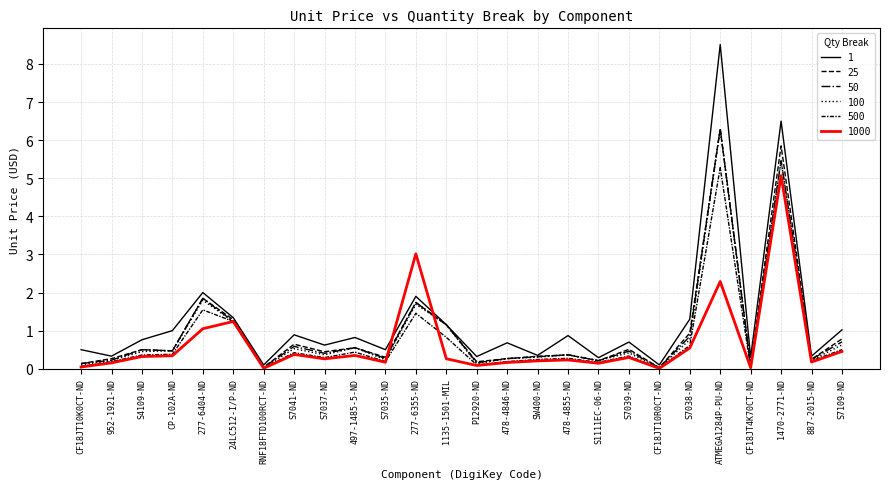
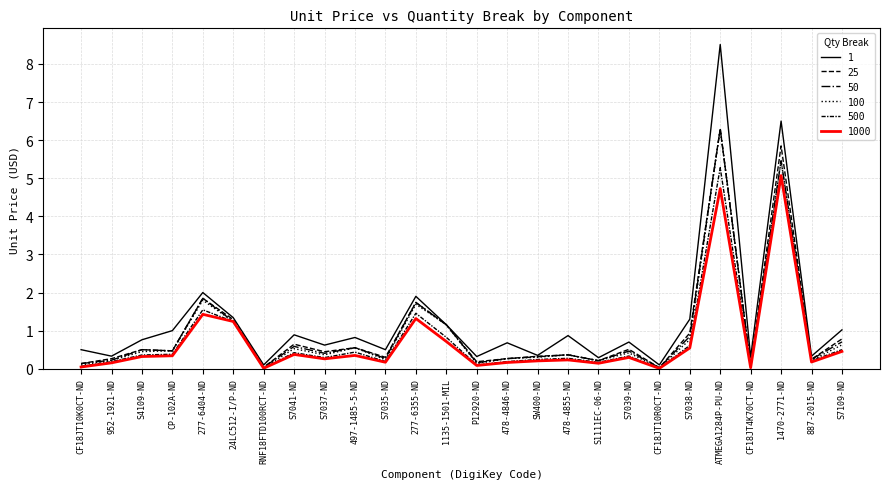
  {
    "1000": {
-     "277-6404-ND": 1.1,
+     "277-6404-ND": 1.4,
      "497-1485-5-ND": 0.3,
-     "277-6355-ND": 3.0,
-     "1135-1501-MIL": 0.3,
+     "277-6355-ND": 1.3,
+     "1135-1501-MIL": 0.7,
      "S7038-ND": 0.5,
-     "ATMEGA1284P-PU-ND": 2.3
+     "ATMEGA1284P-PU-ND": 4.7
    }
  }
